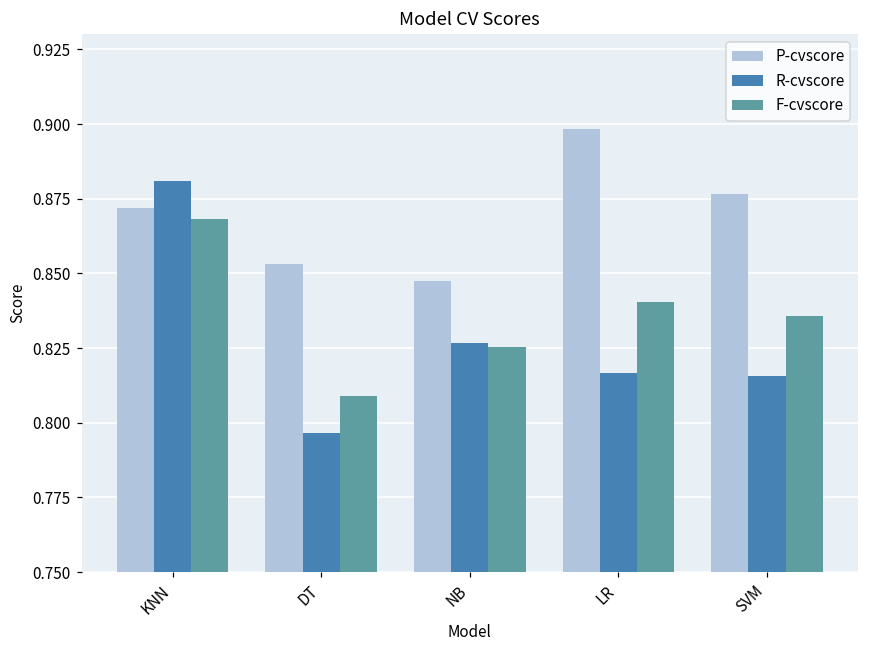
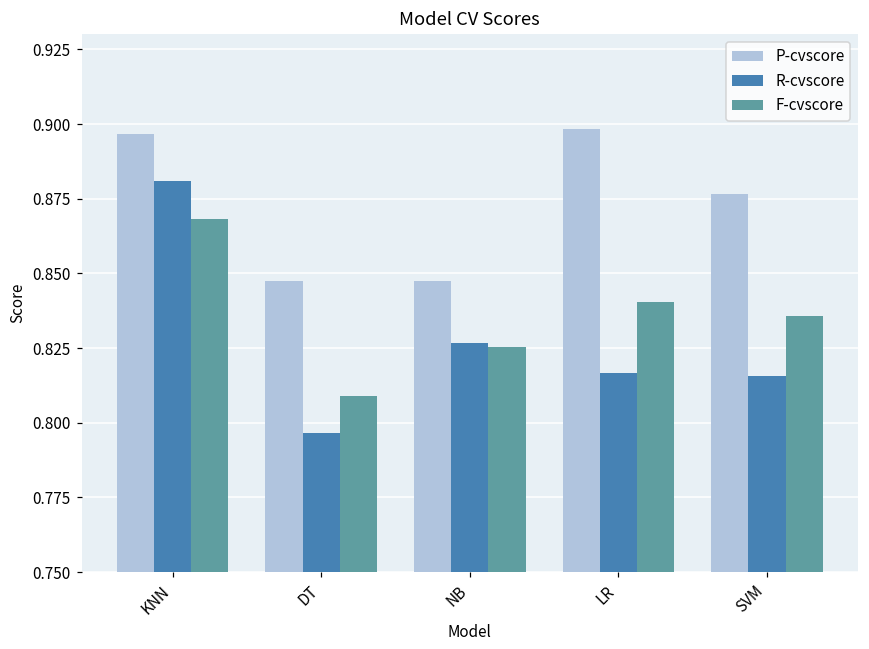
  {
    "P-cvscore": {
-     "KNN": 0.872,
-     "DT": 0.853,
+     "KNN": 0.897,
+     "DT": 0.848,
      "NB": 0.848,
      "LR": 0.898,
      "SVM": 0.877
    }
  }
